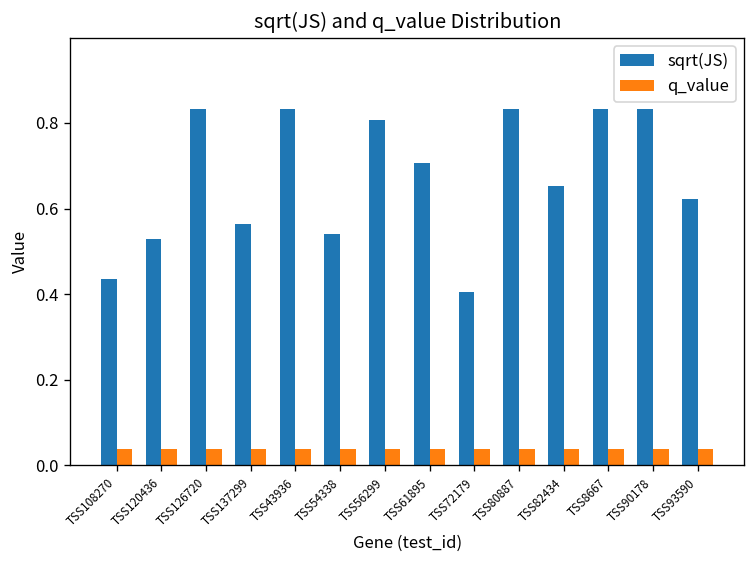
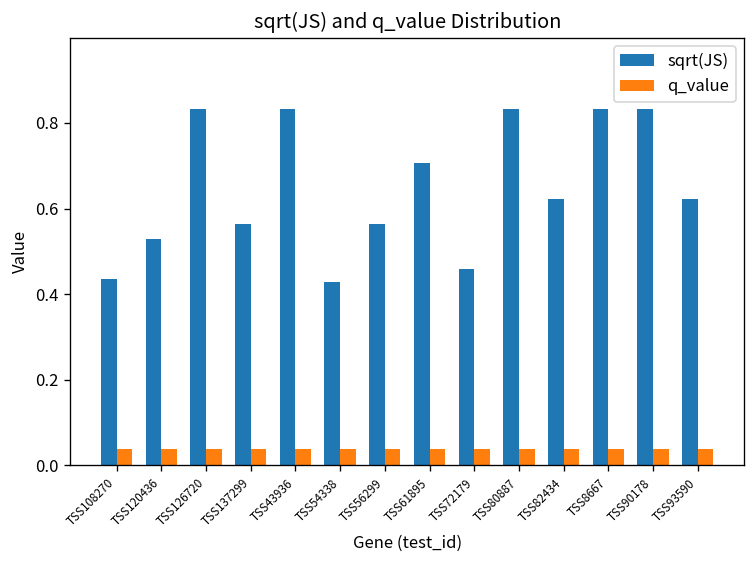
  {
    "sqrt(JS)": {
      "TSS108270": 0.43,
      "TSS120436": 0.53,
      "TSS126720": 0.83,
      "TSS137299": 0.56,
      "TSS43936": 0.83,
-     "TSS54338": 0.54,
-     "TSS56299": 0.81,
+     "TSS54338": 0.43,
+     "TSS56299": 0.56,
      "TSS61895": 0.71,
-     "TSS72179": 0.41,
+     "TSS72179": 0.46,
      "TSS80887": 0.83,
-     "TSS82434": 0.65,
+     "TSS82434": 0.62,
      "TSS8667": 0.83,
      "TSS90178": 0.83,
      "TSS93590": 0.62
    },
    "q_value": {
      "TSS108270": 0.04,
      "TSS120436": 0.04,
      "TSS126720": 0.04,
      "TSS137299": 0.04,
      "TSS43936": 0.04,
      "TSS54338": 0.04,
      "TSS56299": 0.04,
      "TSS61895": 0.04,
      "TSS72179": 0.04,
      "TSS80887": 0.04,
      "TSS82434": 0.04,
      "TSS8667": 0.04,
      "TSS90178": 0.04,
      "TSS93590": 0.04
    }
  }
